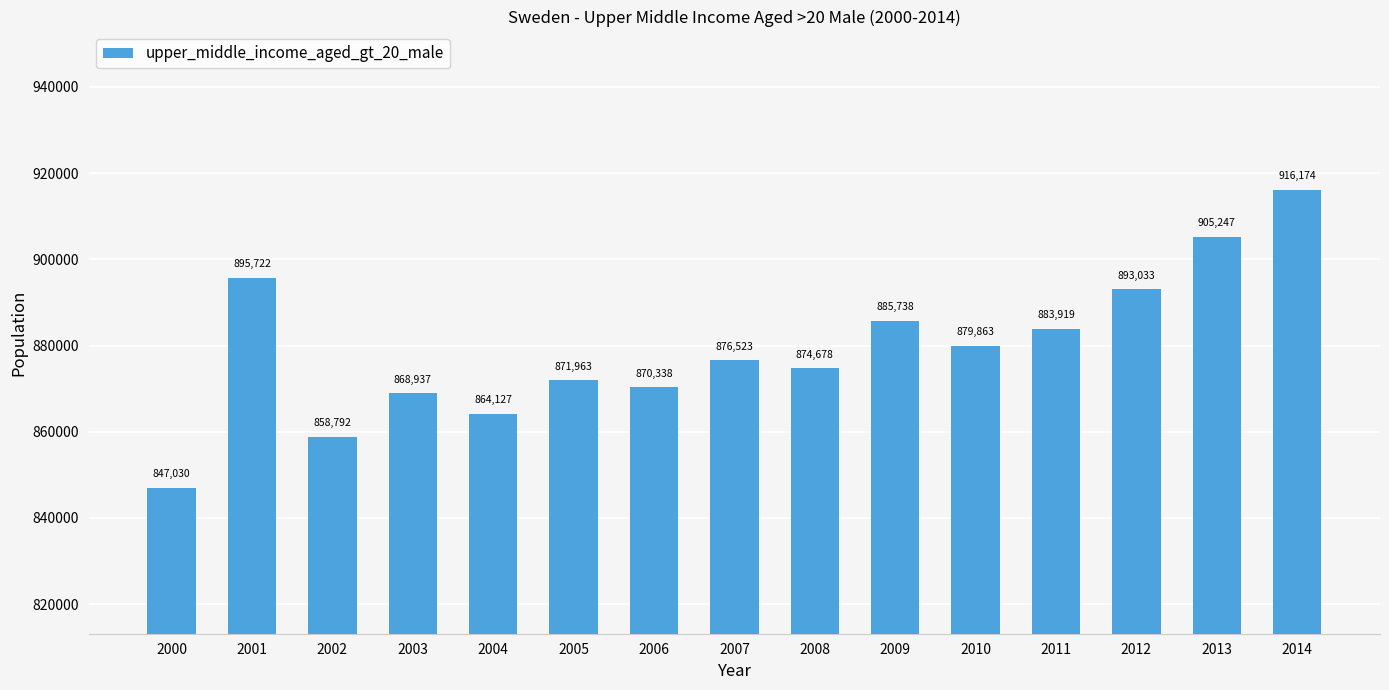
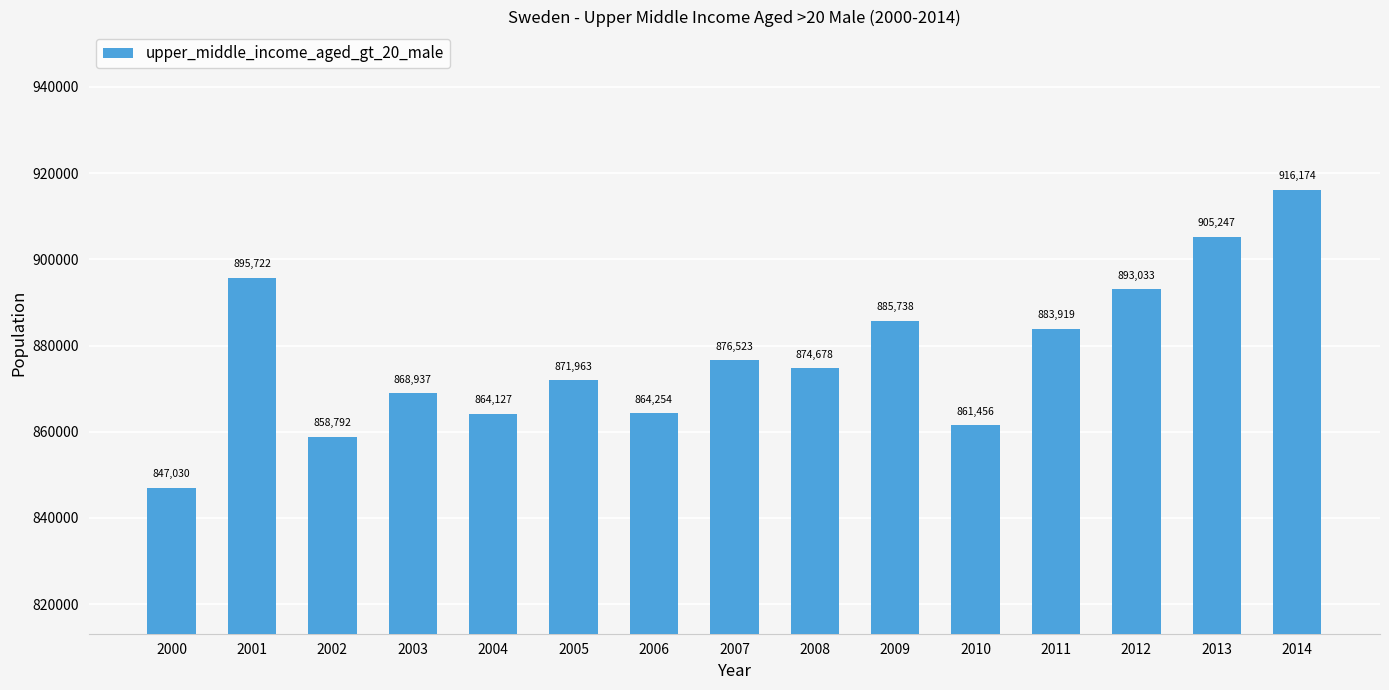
  {
    "2000": "847,030",
    "2001": "895,722",
    "2002": "858,792",
    "2003": "868,937",
    "2004": "864,127",
    "2005": "871,963",
-   "2006": "870,338",
+   "2006": "864,254",
    "2007": "876,523",
    "2008": "874,678",
    "2009": "885,738",
-   "2010": "879,863",
+   "2010": "861,456",
    "2011": "883,919",
    "2012": "893,033",
    "2013": "905,247",
    "2014": "916,174"
  }
